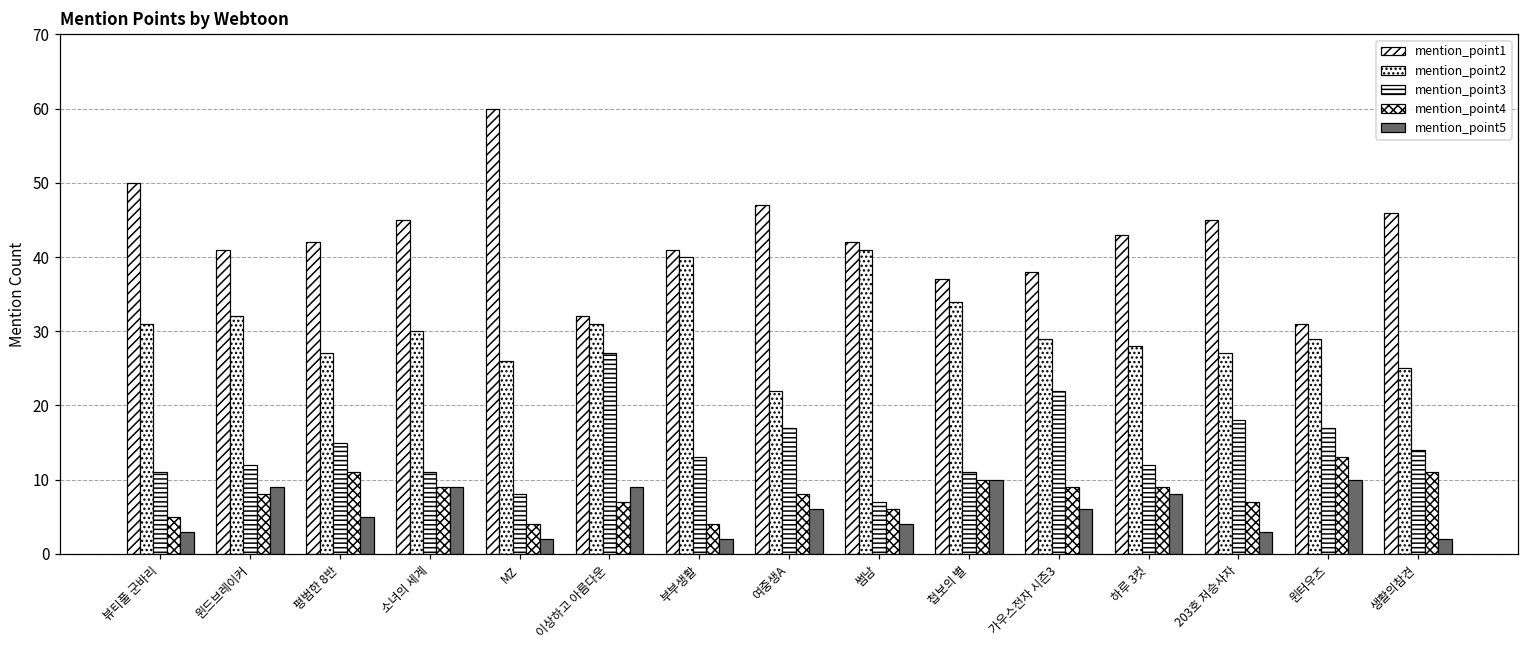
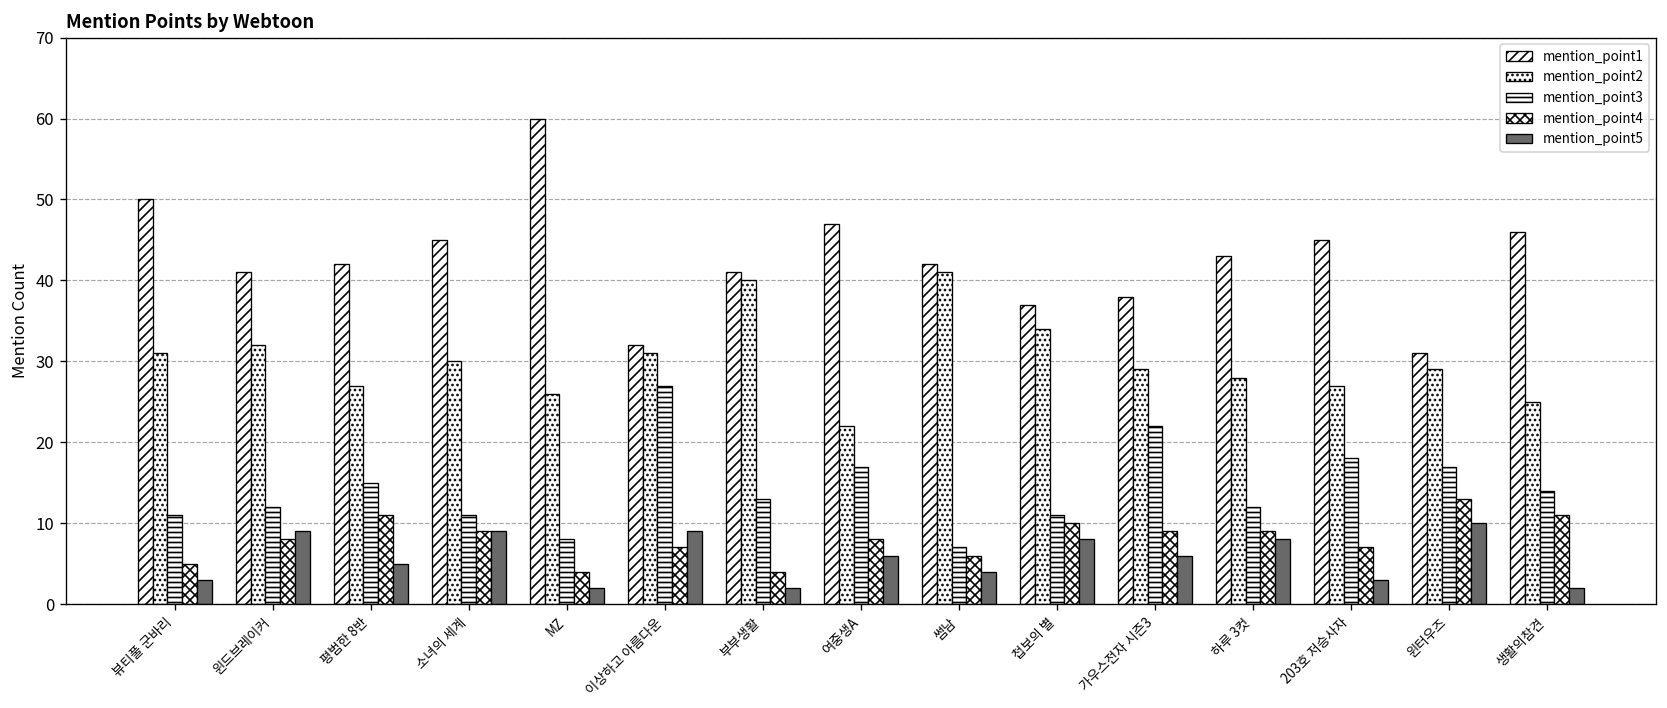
  {
    "mention_point5": {
      "뷰티풀 군바리": 3,
      "윈드브레이커": 9,
      "평범한 8반": 5,
      "소녀의 세계": 9,
      "MZ": 2,
      "이상하고 아름다운": 9,
      "부부생활": 2,
      "여중생A": 6,
      "썸남": 4,
-     "첩보의 별": 10,
+     "첩보의 별": 8,
      "가우스전자 시즌3": 6,
      "하루 3컷": 8,
      "203호 저승사자": 3,
      "윈터우즈": 10,
      "생활의참견": 2
    }
  }
